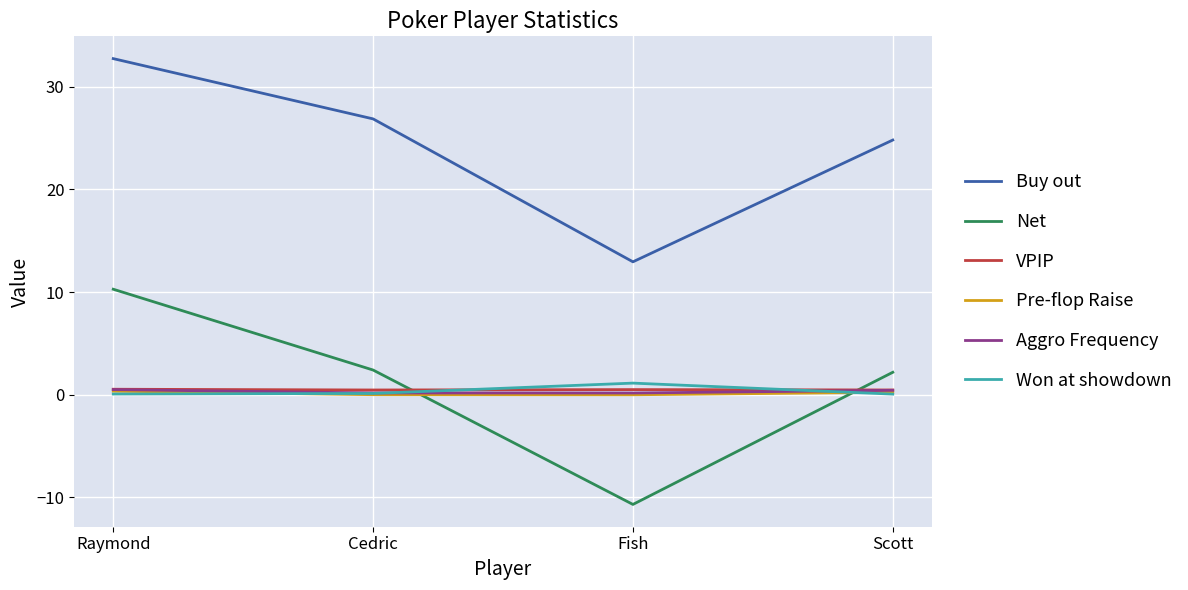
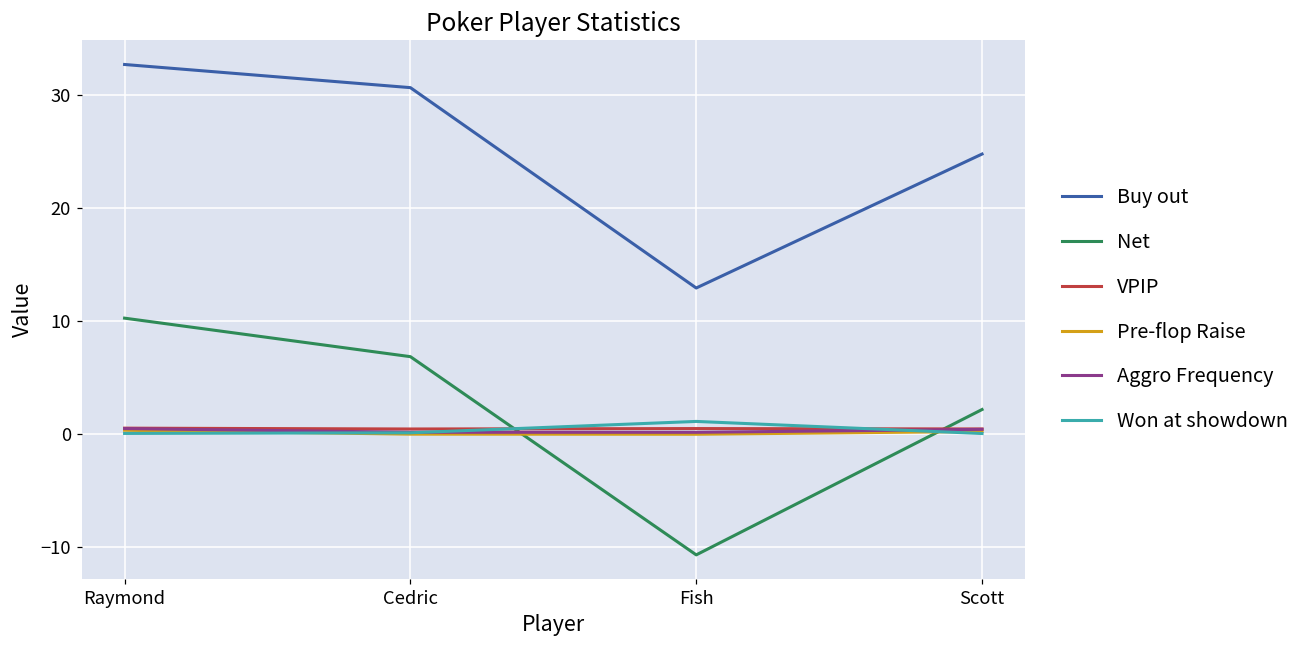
  {
    "Buy out": {
      "Raymond": 32.7,
-     "Cedric": 26.9,
+     "Cedric": 30.7,
      "Fish": 13.0,
      "Scott": 24.8
    },
    "Net": {
      "Raymond": 10.3,
-     "Cedric": 2.4,
+     "Cedric": 6.9,
      "Fish": -10.7,
      "Scott": 2.2
    },
    "VPIP": {
      "Cedric": 0.5,
      "Fish": 0.5
    },
    "Won at showdown": {
      "Raymond": 0.1,
      "Fish": 1.1
    }
  }
